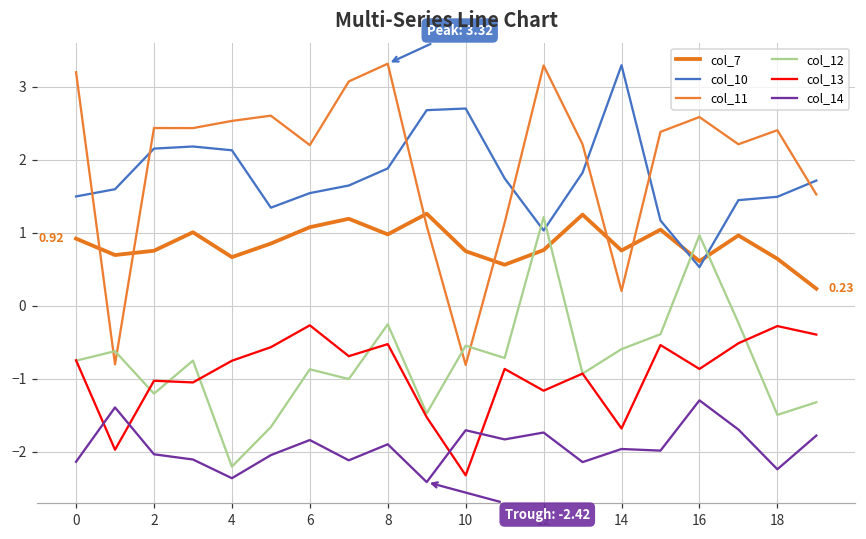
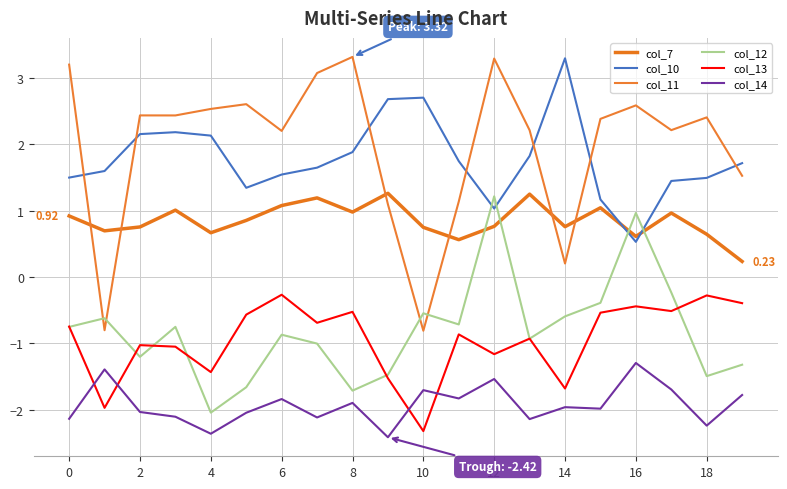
  {
    "col_10": {
      "0": 1.5,
      "2": 2.2,
      "4": 2.1,
      "6": 1.5,
      "8": 1.9,
      "10": 2.7,
      "12": 1.0,
      "14": 3.3,
      "16": 0.5,
      "18": 1.5
    },
    "col_12": {
      "2": -1.2,
-     "4": -2.2,
+     "4": -2.0,
      "6": -0.9,
-     "8": -0.3,
+     "8": -1.7,
      "10": -0.5,
      "12": 1.2,
      "14": -0.6,
      "16": 1.0,
      "18": -1.5
    },
    "col_13": {
      "2": -1.0,
-     "4": -0.8,
+     "4": -1.4,
      "6": -0.3,
      "8": -0.5,
      "10": -2.3,
      "12": -1.2,
      "14": -1.7,
-     "16": -0.9,
+     "16": -0.4,
      "18": -0.3
    },
    "col_14": {
      "0": -2.1,
      "2": -2.0,
      "4": -2.4,
      "6": -1.8,
      "8": -1.9,
      "10": -1.7,
-     "12": -1.7,
+     "12": -1.5,
      "14": -2.0,
      "16": -1.3,
      "18": -2.2
    }
  }
